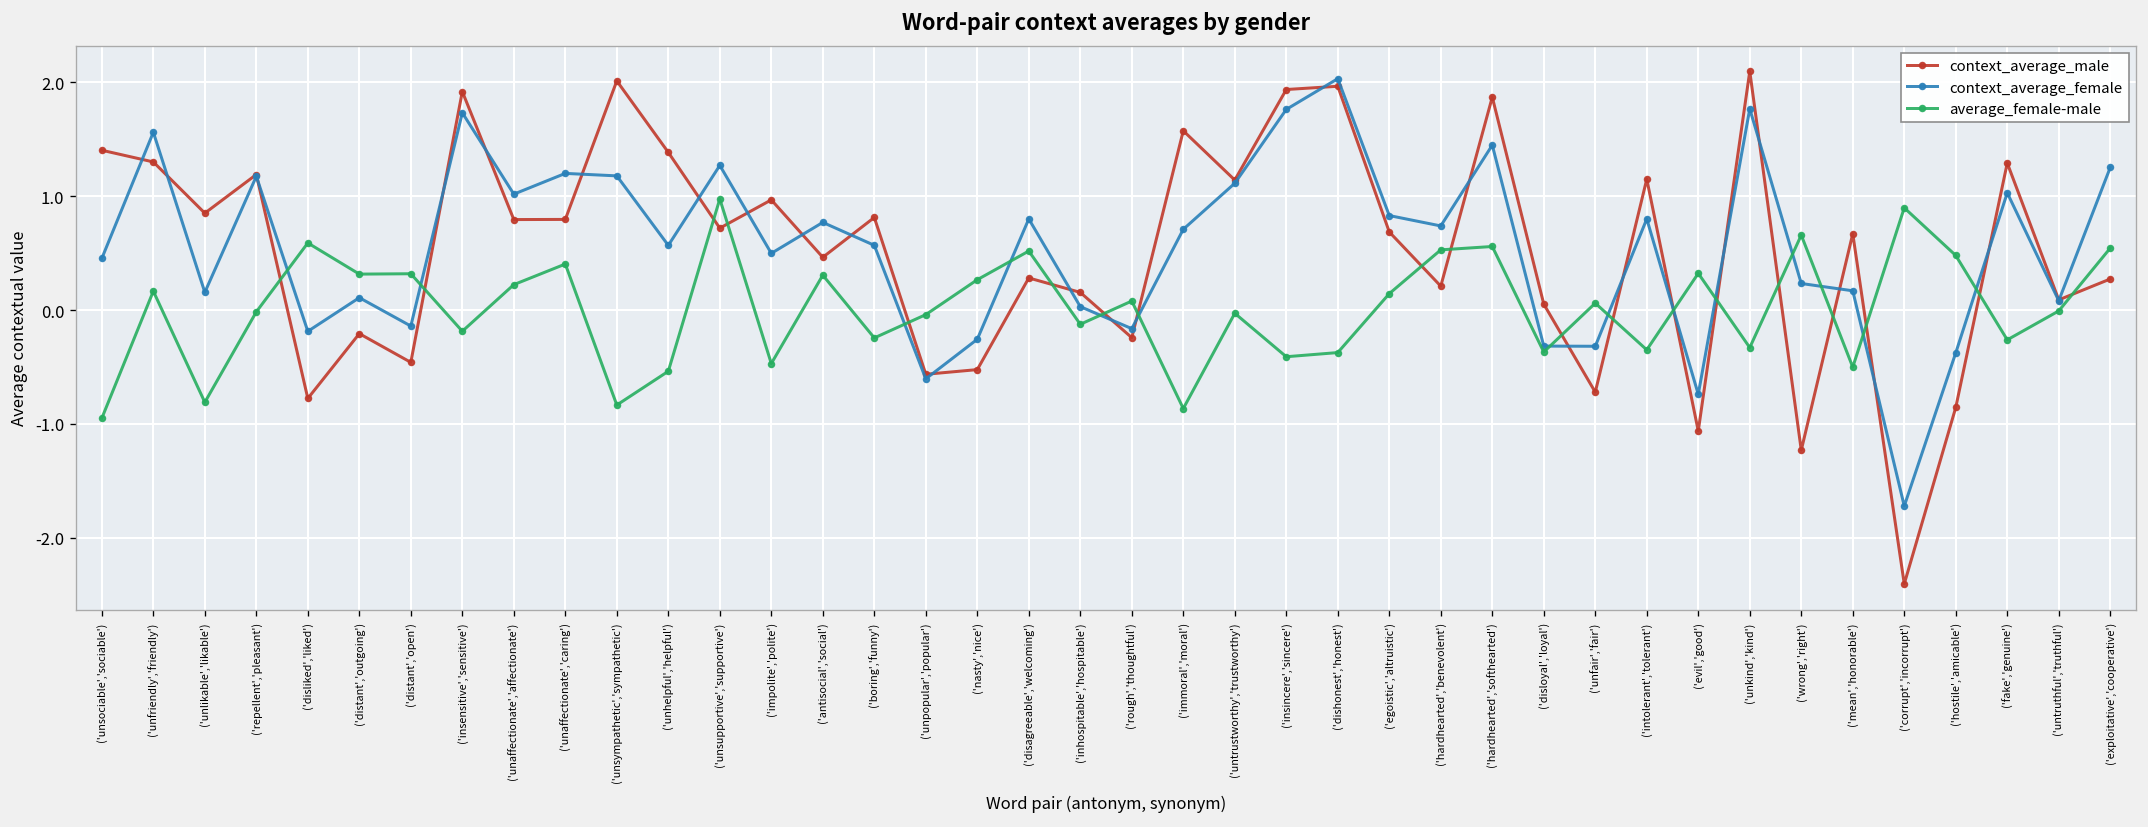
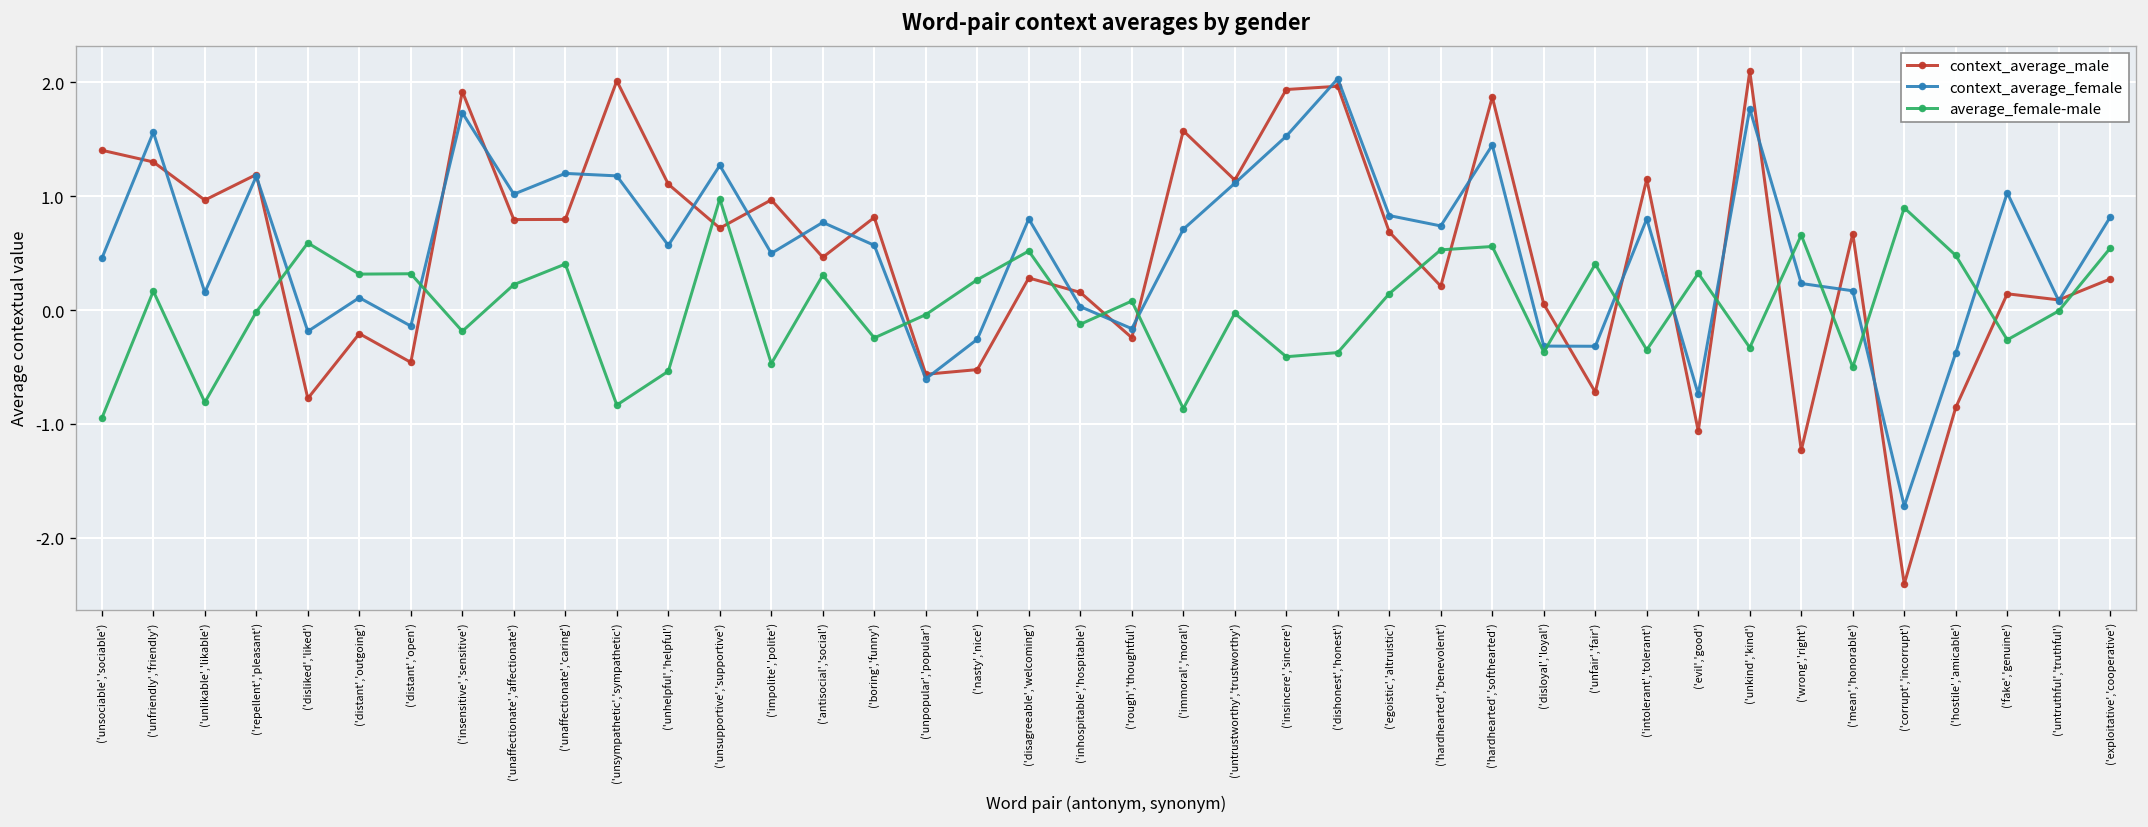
  {
    "context_average_male": {
      "('unsociable','sociable')": 1.4,
      "('unfriendly','friendly')": 1.3,
-     "('unlikable','likable')": 0.9,
+     "('unlikable','likable')": 1.0,
      "('disliked','liked')": -0.8,
      "('distant','outgoing')": -0.2,
      "('distant','open')": -0.5,
      "('insensitive','sensitive')": 1.9,
      "('unaffectionate','affectionate')": 0.8,
      "('unaffectionate','caring')": 0.8,
      "('unsympathetic','sympathetic')": 2.0,
-     "('unhelpful','helpful')": 1.4,
+     "('unhelpful','helpful')": 1.1,
      "('unsupportive','supportive')": 0.7,
      "('impolite','polite')": 1.0,
      "('antisocial','social')": 0.5,
      "('boring','funny')": 0.8,
      "('unpopular','popular')": -0.6,
      "('nasty','nice')": -0.5,
      "('disagreeable','welcoming')": 0.3,
      "('inhospitable','hospitable')": 0.2,
      "('rough','thoughtful')": -0.2,
      "('immoral','moral')": 1.6,
      "('untrustworthy','trustworthy')": 1.1,
      "('insincere','sincere')": 1.9,
      "('dishonest','honest')": 2.0,
      "('egoistic','altruistic')": 0.7,
      "('hardhearted','benevolent')": 0.2,
      "('hardhearted','softhearted')": 1.9,
      "('disloyal','loyal')": 0.1,
      "('unfair','fair')": -0.7,
      "('intolerant','tolerant')": 1.2,
      "('evil','good')": -1.1,
      "('unkind','kind')": 2.1,
      "('wrong','right')": -1.2,
      "('mean','honorable')": 0.7,
      "('corrupt','incorrupt')": -2.4,
      "('hostile','amicable')": -0.9,
-     "('fake','genuine')": 1.3,
+     "('fake','genuine')": 0.1,
      "('exploitative','cooperative')": 0.3
    },
    "context_average_female": {
      "('unsociable','sociable')": 0.5,
      "('unfriendly','friendly')": 1.6,
      "('unlikable','likable')": 0.2,
      "('disliked','liked')": -0.2,
      "('distant','outgoing')": 0.1,
      "('distant','open')": -0.1,
      "('insensitive','sensitive')": 1.7,
      "('unaffectionate','affectionate')": 1.0,
      "('unaffectionate','caring')": 1.2,
      "('unsympathetic','sympathetic')": 1.2,
      "('unhelpful','helpful')": 0.6,
      "('unsupportive','supportive')": 1.3,
      "('impolite','polite')": 0.5,
      "('antisocial','social')": 0.8,
      "('boring','funny')": 0.6,
      "('unpopular','popular')": -0.6,
      "('nasty','nice')": -0.3,
      "('disagreeable','welcoming')": 0.8,
      "('inhospitable','hospitable')": 0.0,
      "('rough','thoughtful')": -0.2,
      "('immoral','moral')": 0.7,
      "('untrustworthy','trustworthy')": 1.1,
-     "('insincere','sincere')": 1.8,
+     "('insincere','sincere')": 1.5,
      "('dishonest','honest')": 2.0,
      "('egoistic','altruistic')": 0.8,
      "('hardhearted','benevolent')": 0.7,
      "('hardhearted','softhearted')": 1.4,
      "('disloyal','loyal')": -0.3,
      "('unfair','fair')": -0.3,
      "('intolerant','tolerant')": 0.8,
      "('evil','good')": -0.7,
      "('unkind','kind')": 1.8,
      "('wrong','right')": 0.2,
      "('mean','honorable')": 0.2,
      "('corrupt','incorrupt')": -1.7,
      "('hostile','amicable')": -0.4,
      "('fake','genuine')": 1.0,
-     "('exploitative','cooperative')": 1.3
+     "('exploitative','cooperative')": 0.8
    },
    "average_female-male": {
      "('unsociable','sociable')": -0.9,
      "('unfriendly','friendly')": 0.2,
      "('unlikable','likable')": -0.8,
      "('repellent','pleasant')": 0.0,
      "('disliked','liked')": 0.6,
      "('distant','outgoing')": 0.3,
      "('distant','open')": 0.3,
      "('insensitive','sensitive')": -0.2,
      "('unaffectionate','affectionate')": 0.2,
      "('unaffectionate','caring')": 0.4,
      "('unsympathetic','sympathetic')": -0.8,
      "('unhelpful','helpful')": -0.5,
      "('unsupportive','supportive')": 1.0,
      "('impolite','polite')": -0.5,
      "('antisocial','social')": 0.3,
      "('boring','funny')": -0.2,
      "('unpopular','popular')": 0.0,
      "('nasty','nice')": 0.3,
      "('disagreeable','welcoming')": 0.5,
      "('inhospitable','hospitable')": -0.1,
      "('rough','thoughtful')": 0.1,
      "('immoral','moral')": -0.9,
      "('untrustworthy','trustworthy')": 0.0,
      "('insincere','sincere')": -0.4,
      "('dishonest','honest')": -0.4,
      "('egoistic','altruistic')": 0.1,
      "('hardhearted','benevolent')": 0.5,
      "('hardhearted','softhearted')": 0.6,
      "('disloyal','loyal')": -0.4,
-     "('unfair','fair')": 0.1,
+     "('unfair','fair')": 0.4,
      "('intolerant','tolerant')": -0.3,
      "('evil','good')": 0.3,
      "('unkind','kind')": -0.3,
      "('wrong','right')": 0.7,
      "('mean','honorable')": -0.5,
      "('corrupt','incorrupt')": 0.9,
      "('hostile','amicable')": 0.5,
      "('fake','genuine')": -0.3,
      "('untruthful','truthful')": 0.0,
      "('exploitative','cooperative')": 0.5
    }
  }
